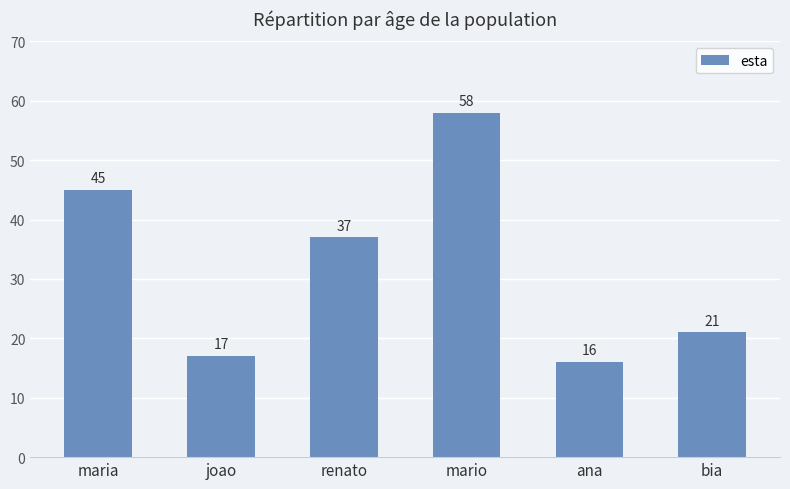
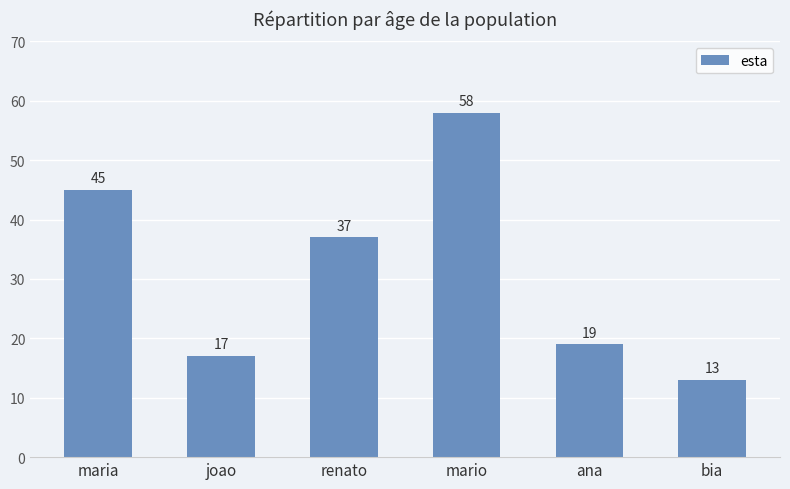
  {
    "maria": 45,
    "joao": 17,
    "renato": 37,
    "mario": 58,
-   "ana": 16,
-   "bia": 21
+   "ana": 19,
+   "bia": 13
  }
